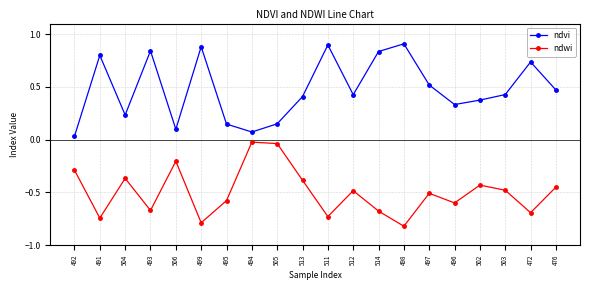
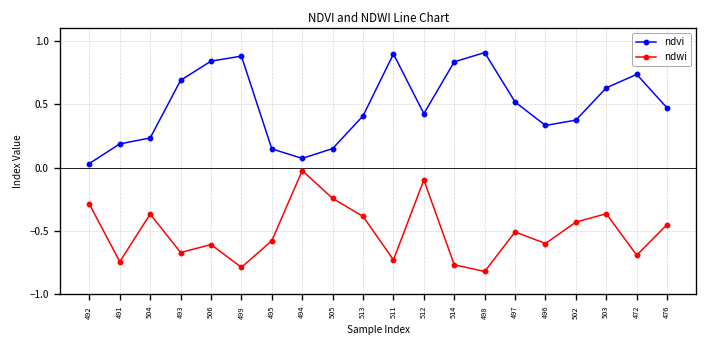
  {
    "ndvi": {
      "492": 0.03,
-     "491": 0.80,
+     "491": 0.19,
      "504": 0.23,
-     "493": 0.84,
-     "506": 0.10,
+     "493": 0.69,
+     "506": 0.84,
      "499": 0.88,
      "495": 0.15,
      "494": 0.07,
      "505": 0.15,
      "513": 0.41,
      "511": 0.90,
      "512": 0.43,
      "514": 0.84,
      "498": 0.91,
      "497": 0.52,
      "496": 0.33,
      "502": 0.37,
-     "503": 0.43,
+     "503": 0.63,
      "472": 0.74,
      "476": 0.47
    },
    "ndwi": {
      "492": -0.29,
      "491": -0.74,
      "504": -0.37,
      "493": -0.67,
-     "506": -0.20,
+     "506": -0.61,
      "499": -0.79,
      "495": -0.58,
      "494": -0.02,
-     "505": -0.04,
+     "505": -0.24,
      "513": -0.38,
      "511": -0.73,
-     "512": -0.48,
-     "514": -0.68,
+     "512": -0.10,
+     "514": -0.77,
      "498": -0.82,
      "497": -0.51,
      "496": -0.60,
      "502": -0.43,
-     "503": -0.48,
+     "503": -0.36,
      "472": -0.69,
      "476": -0.45
    }
  }
